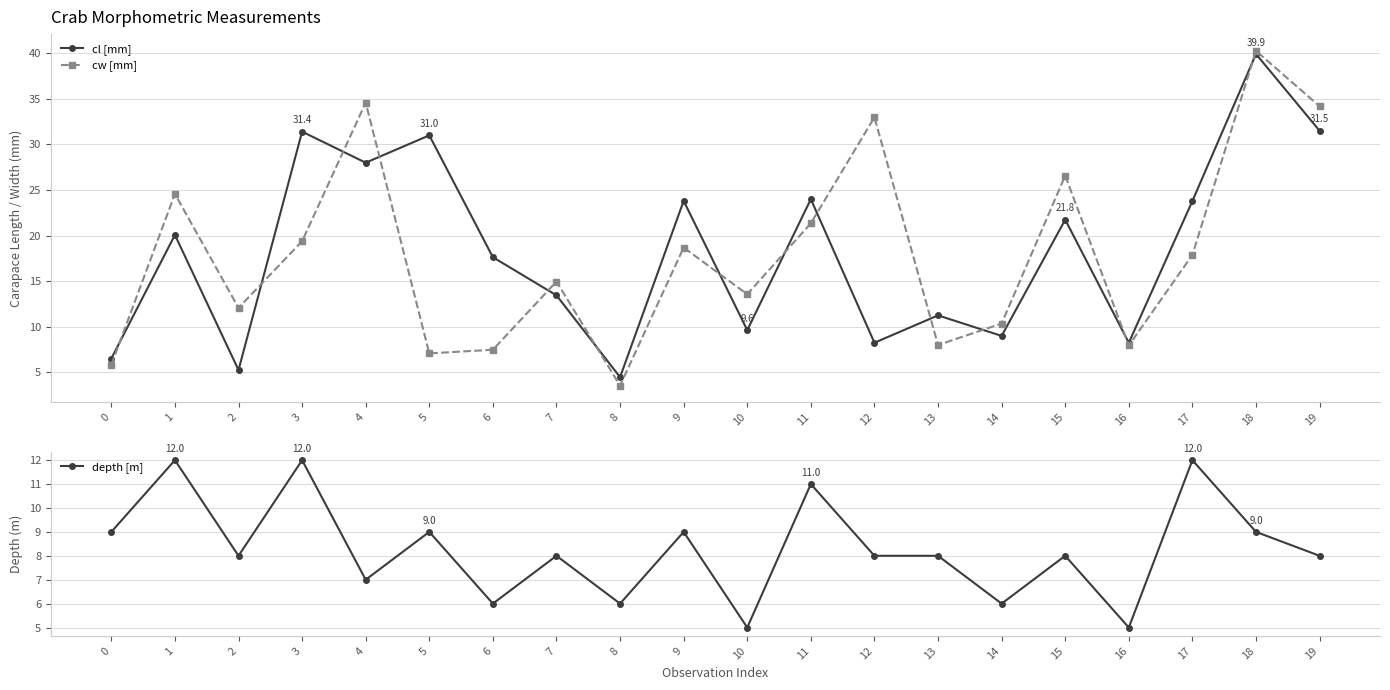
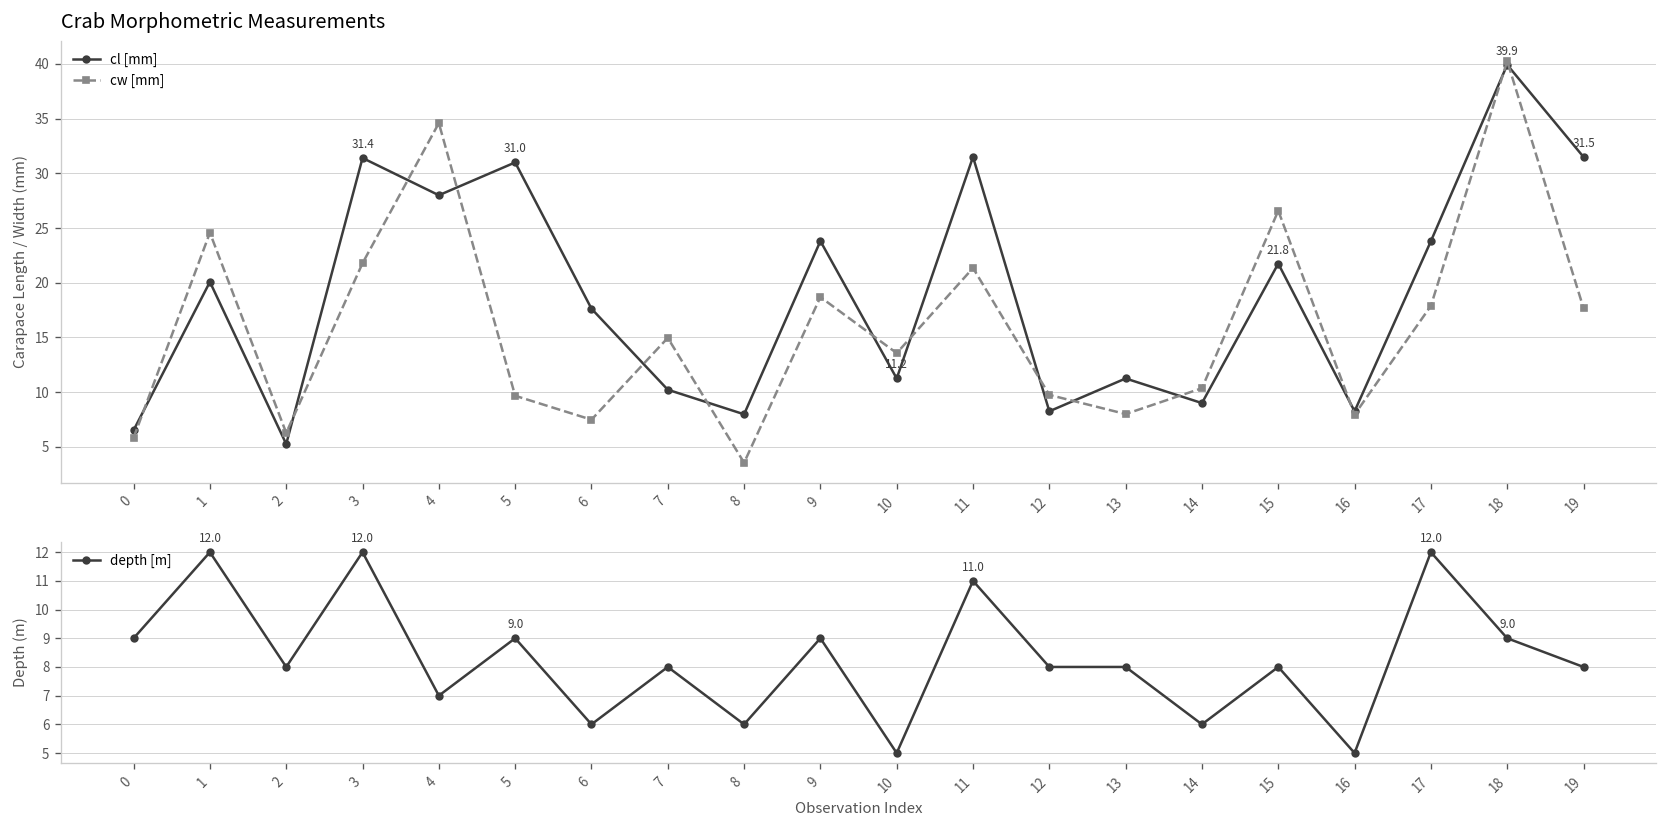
  {
    "Crab Morphometric Measurements": {
      "cl [mm]": {
        "3": 31.4,
        "5": 31.0,
-       "7": 13,
-       "8": 4,
-       "10": 9.6,
-       "11": 24,
+       "7": 10,
+       "8": 8,
+       "10": 11.2,
+       "11": 32,
        "15": 21.8,
        "18": 39.9,
        "19": 31.5
      },
      "cw [mm]": {
        "0": 6,
        "1": 25,
-       "2": 12,
-       "3": 19,
+       "2": 6,
+       "3": 22,
        "4": 35,
-       "5": 7,
+       "5": 10,
        "6": 7,
        "7": 15,
        "8": 4,
        "9": 19,
        "11": 21,
-       "12": 33,
+       "12": 10,
        "13": 8,
        "14": 10,
        "15": 27,
        "16": 8,
        "17": 18,
-       "19": 34
+       "19": 18
      }
    }
  }
